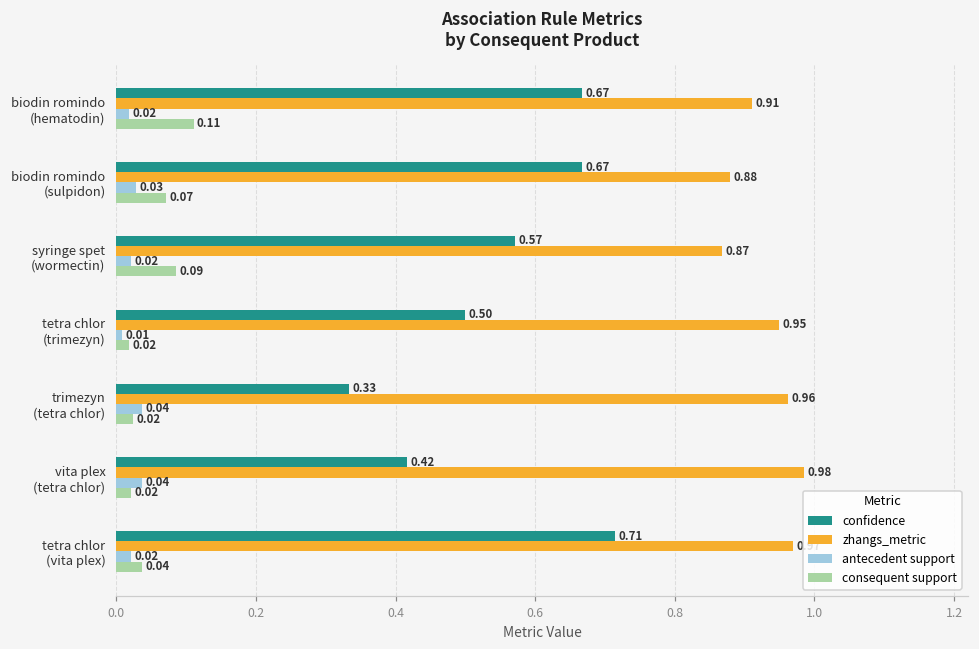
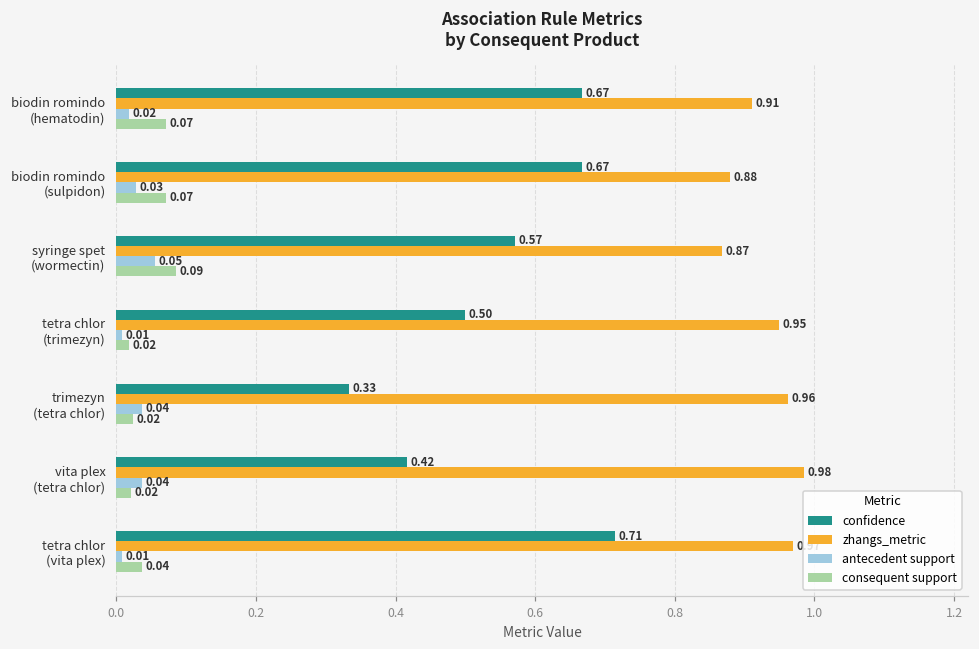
  {
    "confidence": {
      "biodin romindo (hematodin)": 0.67,
      "biodin romindo (sulpidon)": 0.67,
      "syringe spet (wormectin)": 0.57,
      "tetra chlor (trimezyn)": 0.50,
      "trimezyn (tetra chlor)": 0.33,
      "vita plex (tetra chlor)": 0.42,
      "tetra chlor (vita plex)": 0.71
    },
    "zhangs_metric": {
      "biodin romindo (hematodin)": 0.91,
      "biodin romindo (sulpidon)": 0.88,
      "syringe spet (wormectin)": 0.87,
      "tetra chlor (trimezyn)": 0.95,
      "trimezyn (tetra chlor)": 0.96,
      "vita plex (tetra chlor)": 0.98
    },
    "antecedent support": {
      "biodin romindo (hematodin)": 0.02,
      "biodin romindo (sulpidon)": 0.03,
-     "syringe spet (wormectin)": 0.02,
+     "syringe spet (wormectin)": 0.05,
      "tetra chlor (trimezyn)": 0.01,
      "trimezyn (tetra chlor)": 0.04,
      "vita plex (tetra chlor)": 0.04,
-     "tetra chlor (vita plex)": 0.02
+     "tetra chlor (vita plex)": 0.01
    },
    "consequent support": {
-     "biodin romindo (hematodin)": 0.11,
+     "biodin romindo (hematodin)": 0.07,
      "biodin romindo (sulpidon)": 0.07,
      "syringe spet (wormectin)": 0.09,
      "tetra chlor (trimezyn)": 0.02,
      "trimezyn (tetra chlor)": 0.02,
      "vita plex (tetra chlor)": 0.02,
      "tetra chlor (vita plex)": 0.04
    }
  }
